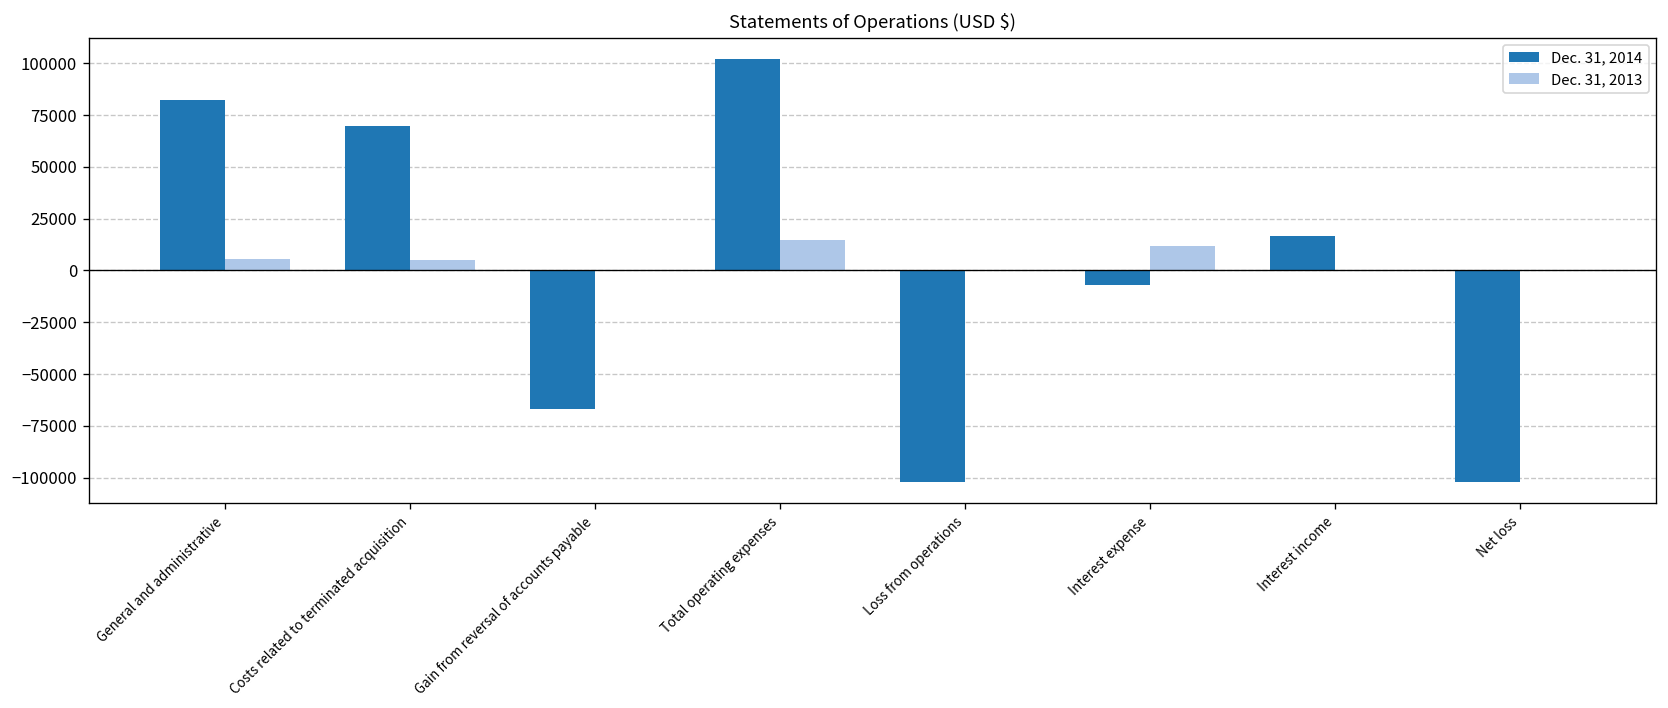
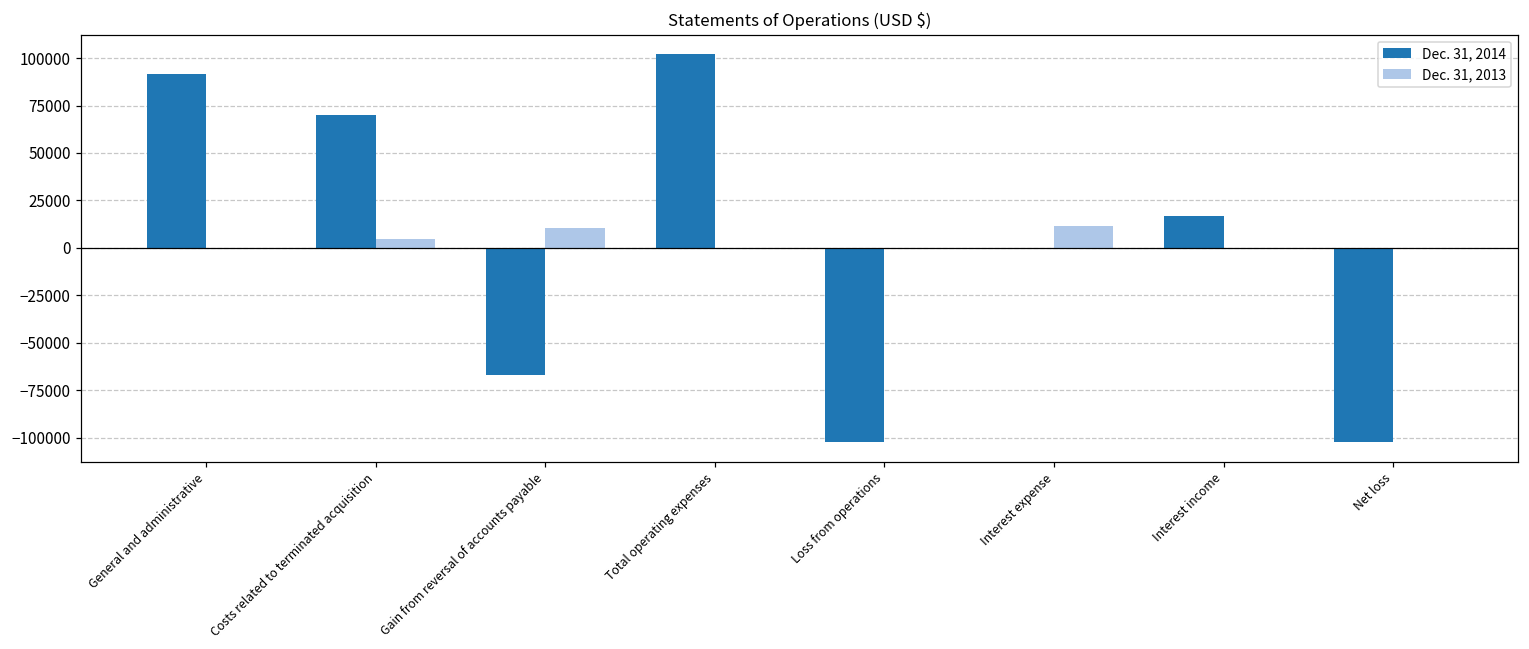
  {
    "Dec. 31, 2014": {
-     "General and administrative": 82000,
+     "General and administrative": 91000,
      "Costs related to terminated acquisition": 70000,
      "Gain from reversal of accounts payable": -67000,
      "Total operating expenses": 102000,
      "Loss from operations": -102000,
-     "Interest expense": -7000,
+     "Interest expense": 0,
      "Interest income": 17000,
      "Net loss": -102000
    },
    "Dec. 31, 2013": {
-     "General and administrative": 6000,
+     "General and administrative": 0,
      "Costs related to terminated acquisition": 5000,
-     "Gain from reversal of accounts payable": 0,
-     "Total operating expenses": 15000,
+     "Gain from reversal of accounts payable": 11000,
+     "Total operating expenses": 0,
      "Interest expense": 12000,
      "Interest income": 0
    }
  }
